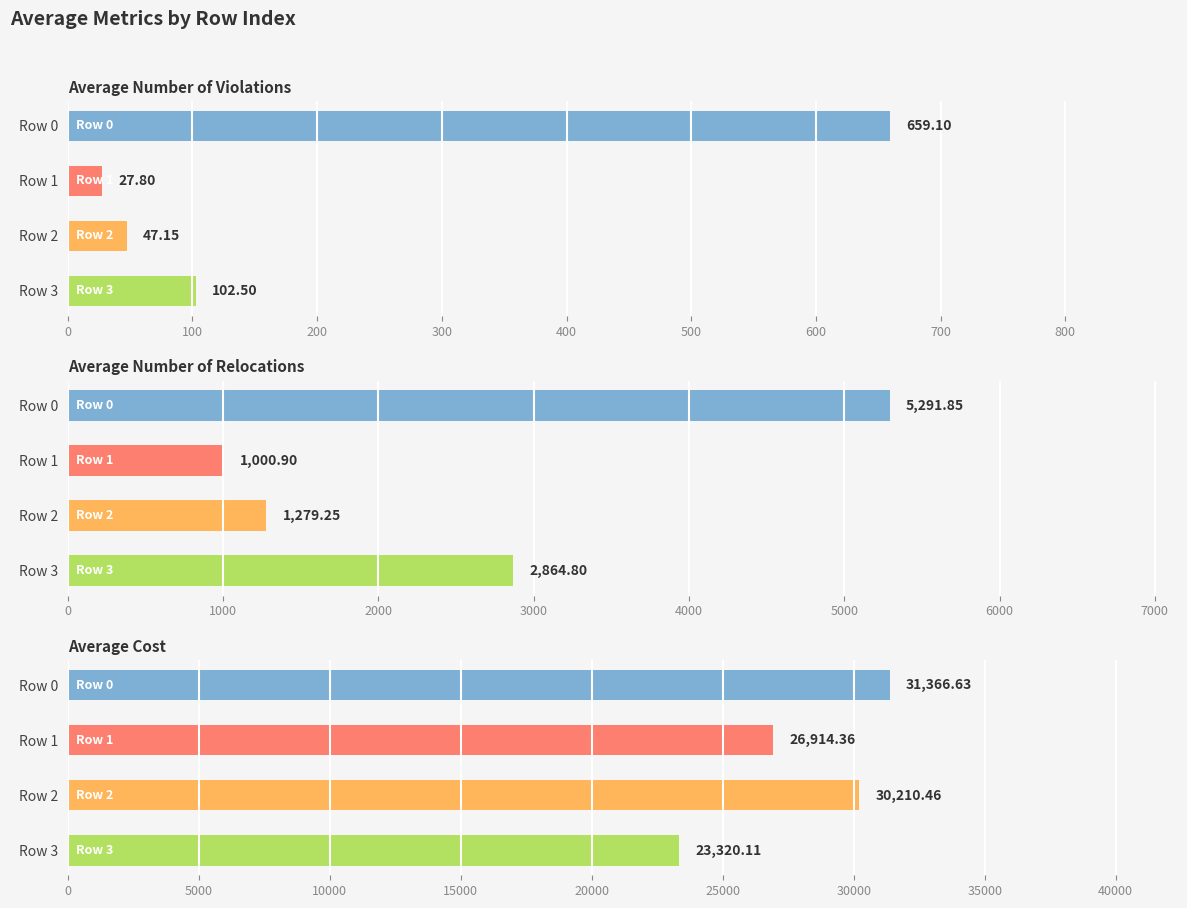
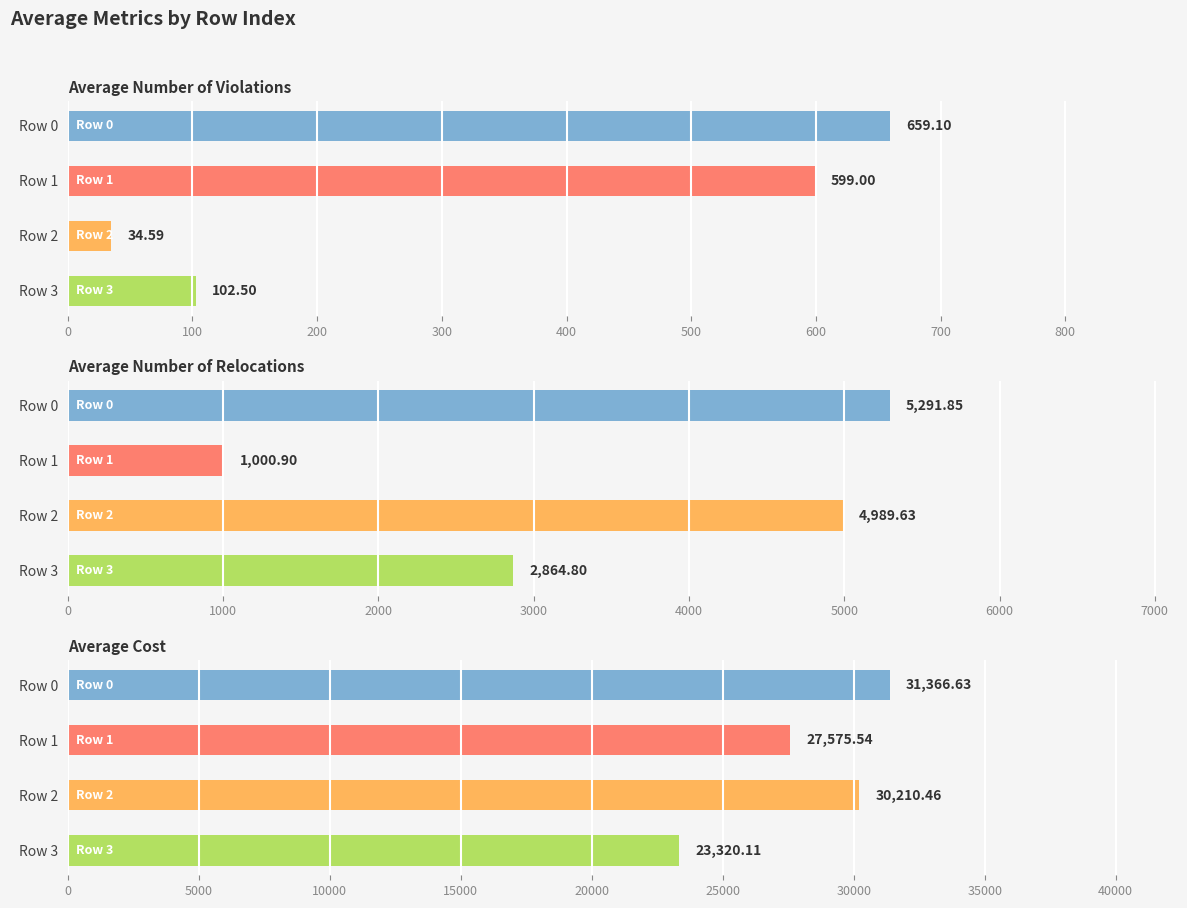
  {
    "Average Number of Violations": {
      "Row 0": "659.10",
-     "Row 1": "27.80",
-     "Row 2": "47.15",
+     "Row 1": "599.00",
+     "Row 2": "34.59",
      "Row 3": "102.50"
    },
    "Average Number of Relocations": {
      "Row 0": "5,291.85",
      "Row 1": "1,000.90",
-     "Row 2": "1,279.25",
+     "Row 2": "4,989.63",
      "Row 3": "2,864.80"
    },
    "Average Cost": {
      "Row 0": "31,366.63",
-     "Row 1": "26,914.36",
+     "Row 1": "27,575.54",
      "Row 2": "30,210.46",
      "Row 3": "23,320.11"
    }
  }
